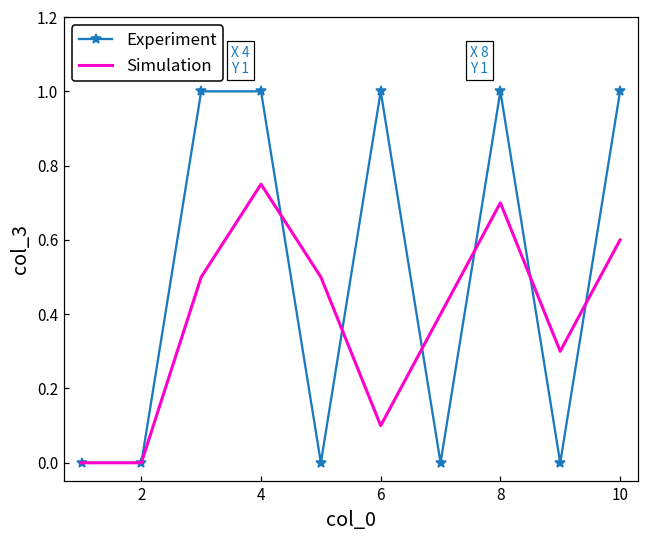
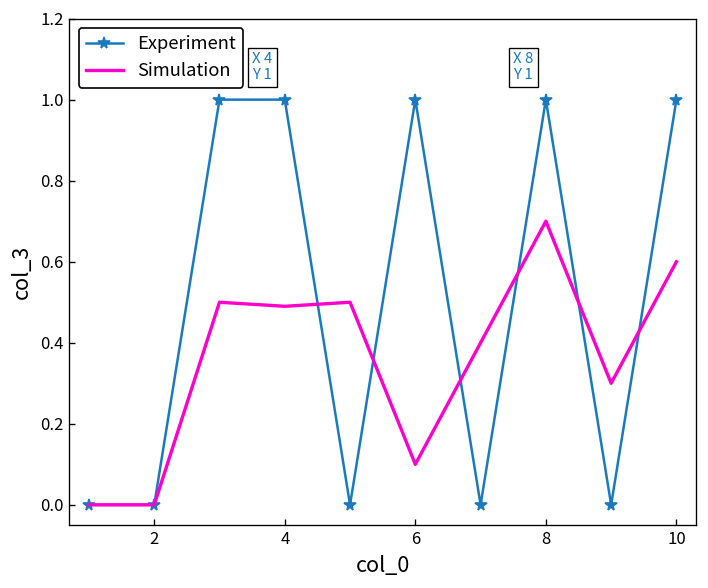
  {
    "Experiment": {
      "6": 1.00,
      "10": 1.00
    },
    "Simulation": {
-     "4": 0.75,
+     "4": 0.49,
      "6": 0.10,
      "8": 0.70,
      "10": 0.60
    }
  }
